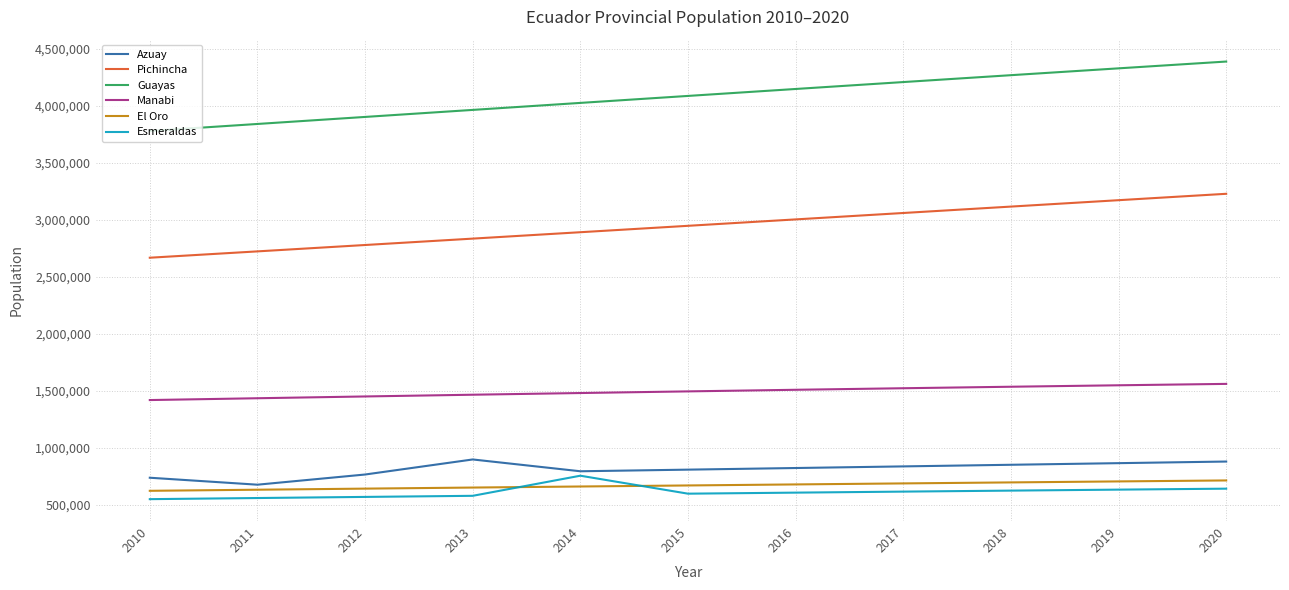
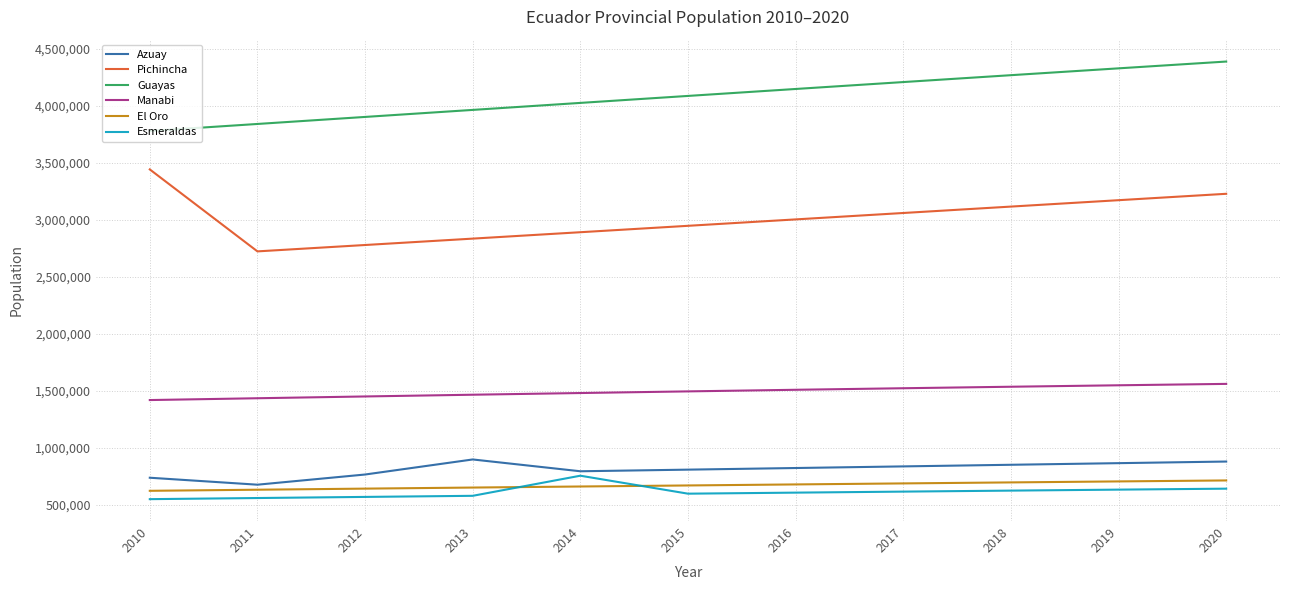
  {
    "Azuay": {
      "2010": "740,000",
      "2011": "680,000",
      "2012": "770,000",
      "2013": "900,000",
      "2014": "800,000",
      "2015": "810,000",
      "2016": "820,000",
      "2017": "840,000",
      "2018": "850,000",
      "2019": "870,000",
      "2020": "880,000"
    },
    "Pichincha": {
-     "2010": "2,670,000",
+     "2010": "3,440,000",
      "2011": "2,720,000",
      "2012": "2,780,000",
      "2013": "2,840,000",
      "2014": "2,890,000",
      "2015": "2,950,000",
      "2016": "3,000,000",
      "2017": "3,060,000",
      "2018": "3,120,000",
      "2019": "3,170,000",
      "2020": "3,230,000"
    },
    "Guayas": {
      "2011": "3,840,000",
      "2012": "3,900,000",
      "2013": "3,960,000",
      "2014": "4,020,000",
      "2015": "4,090,000",
      "2016": "4,150,000",
      "2017": "4,210,000",
      "2018": "4,270,000",
      "2019": "4,330,000",
      "2020": "4,390,000"
    },
    "Manabi": {
      "2010": "1,420,000",
      "2011": "1,440,000",
      "2012": "1,450,000",
      "2013": "1,470,000",
      "2014": "1,480,000",
      "2015": "1,500,000",
      "2016": "1,510,000",
      "2017": "1,520,000",
      "2018": "1,540,000",
      "2019": "1,550,000",
      "2020": "1,560,000"
    },
    "El Oro": {
      "2010": "620,000",
      "2011": "630,000",
      "2012": "640,000",
      "2013": "650,000",
      "2014": "660,000",
      "2015": "670,000",
      "2016": "680,000",
      "2017": "690,000",
      "2018": "700,000",
      "2019": "710,000",
      "2020": "720,000"
    },
    "Esmeraldas": {
      "2010": "550,000",
      "2011": "560,000",
      "2012": "570,000",
      "2013": "580,000",
      "2014": "760,000",
      "2015": "600,000",
      "2016": "610,000",
      "2017": "620,000",
      "2018": "630,000",
      "2019": "640,000",
      "2020": "640,000"
    }
  }
